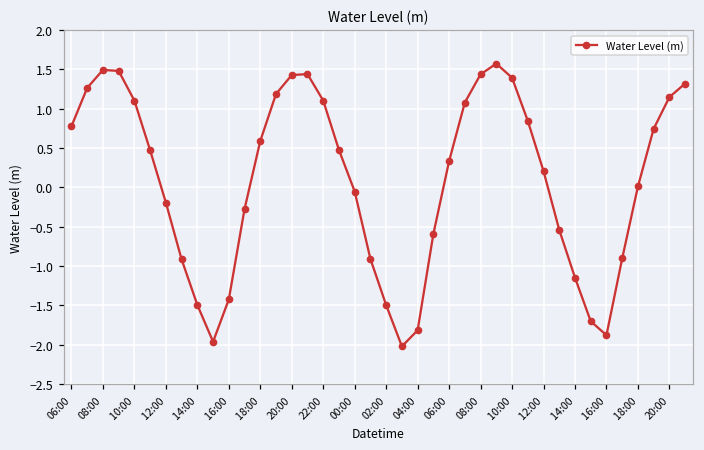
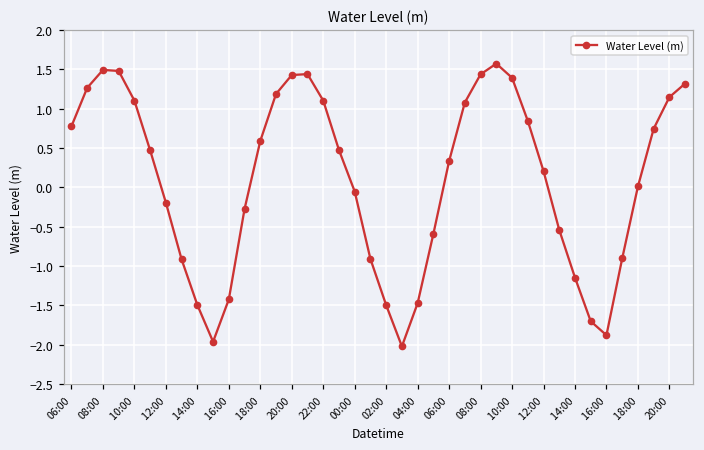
  {
    "22:00": 1.1,
    "00:00": -0.1,
    "02:00": -1.5,
-   "04:00": -1.8
+   "04:00": -1.5
  }
